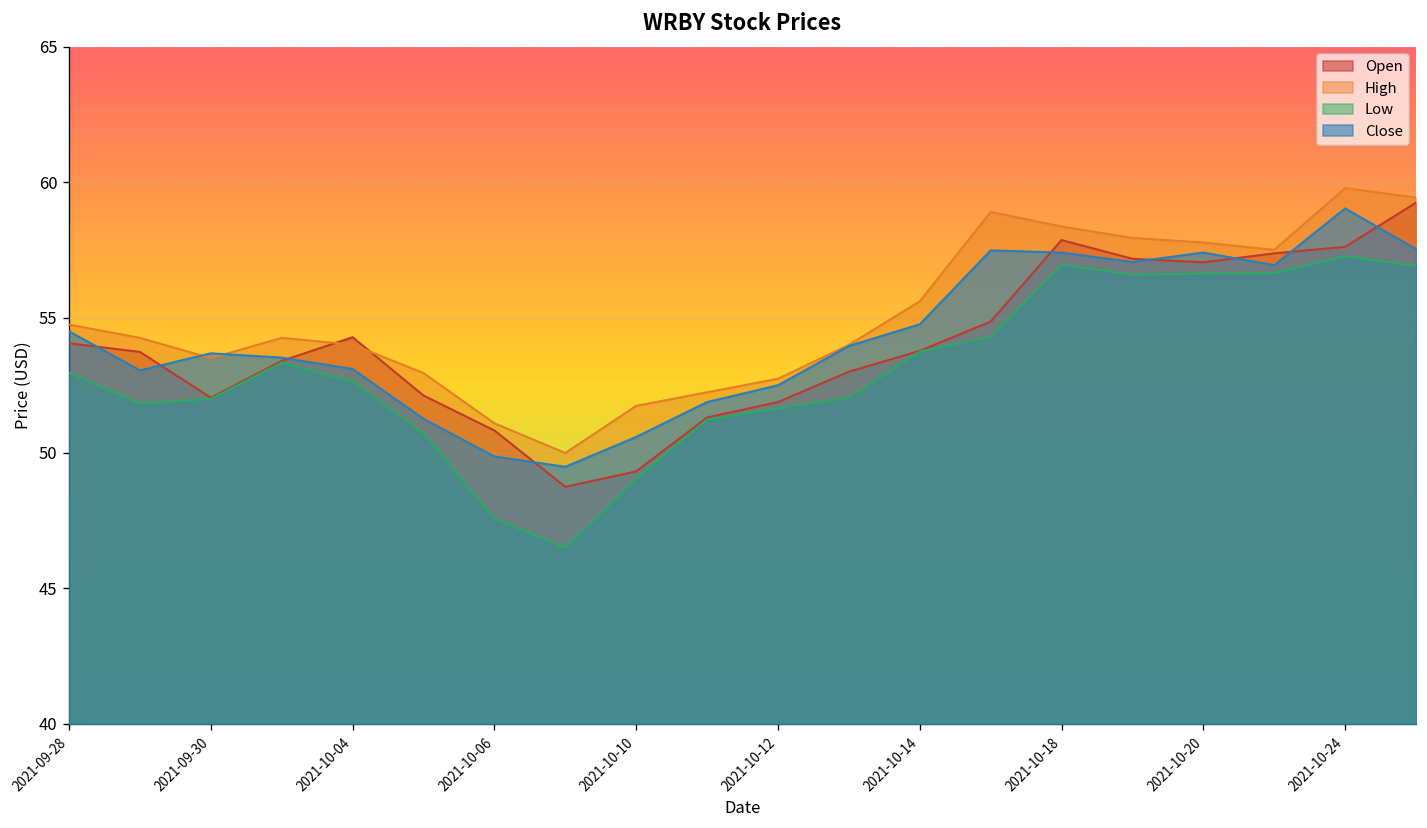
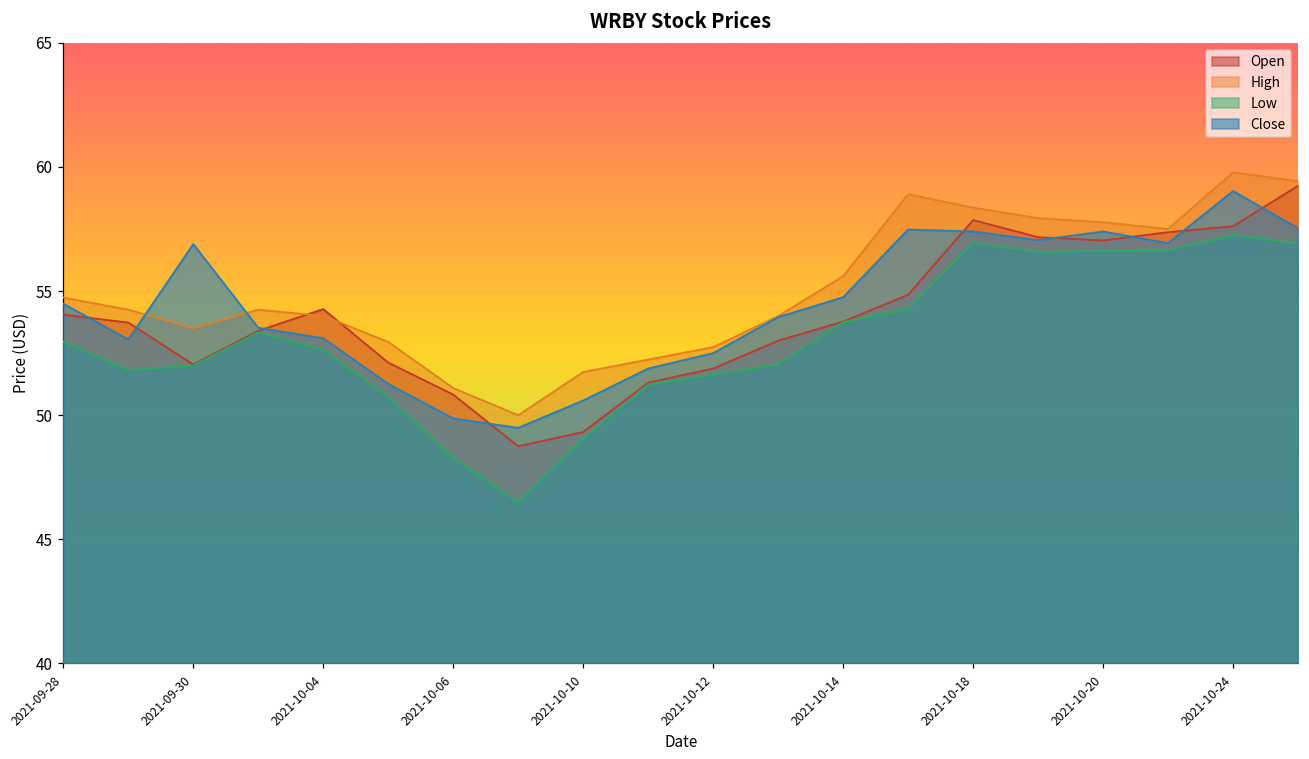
  {
    "Open": {
      "2021-09-28": 54.0,
      "2021-10-04": 54.3,
      "2021-10-06": 50.8,
      "2021-10-10": 49.3,
      "2021-10-12": 51.9,
      "2021-10-18": 57.9,
      "2021-10-20": 57.0,
      "2021-10-24": 57.6
    },
    "High": {
      "2021-09-28": 54.7,
      "2021-09-30": 53.5,
      "2021-10-04": 54.0,
      "2021-10-06": 51.1,
      "2021-10-10": 51.7,
      "2021-10-12": 52.7,
      "2021-10-14": 55.6,
      "2021-10-18": 58.4,
      "2021-10-20": 57.8,
      "2021-10-24": 59.8
    },
    "Low": {
      "2021-09-28": 53.0,
      "2021-10-04": 52.6,
-     "2021-10-06": 47.6,
+     "2021-10-06": 48.3,
      "2021-10-10": 49.0,
      "2021-10-12": 51.6,
      "2021-10-18": 57.0,
      "2021-10-20": 56.6,
      "2021-10-24": 57.3
    },
    "Close": {
      "2021-09-28": 54.5,
-     "2021-09-30": 53.7,
+     "2021-09-30": 56.9,
      "2021-10-04": 53.1,
      "2021-10-06": 49.9,
      "2021-10-10": 50.6,
      "2021-10-12": 52.5,
      "2021-10-14": 54.8,
      "2021-10-18": 57.4,
      "2021-10-20": 57.4,
      "2021-10-24": 59.0
    }
  }
